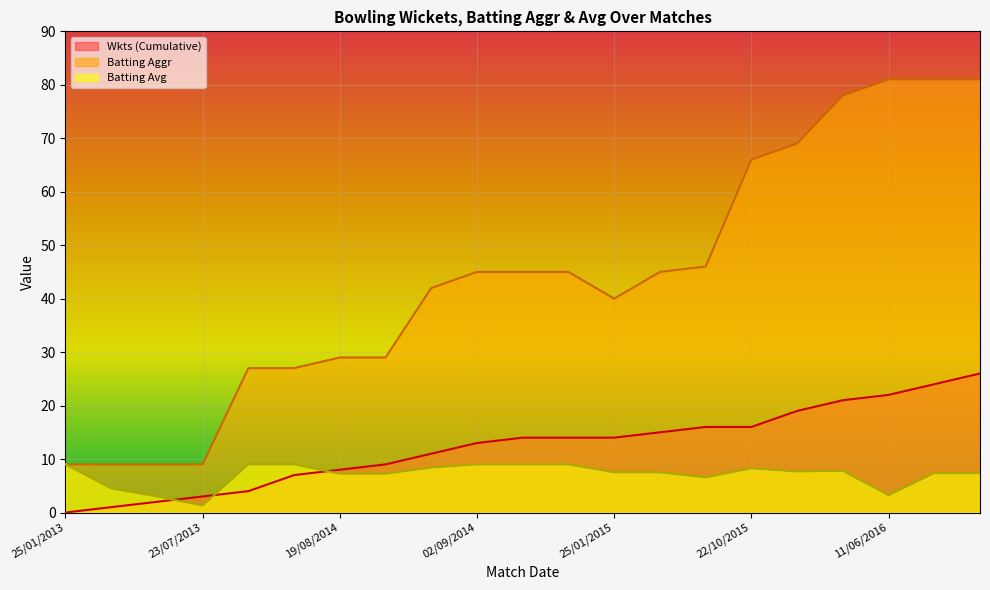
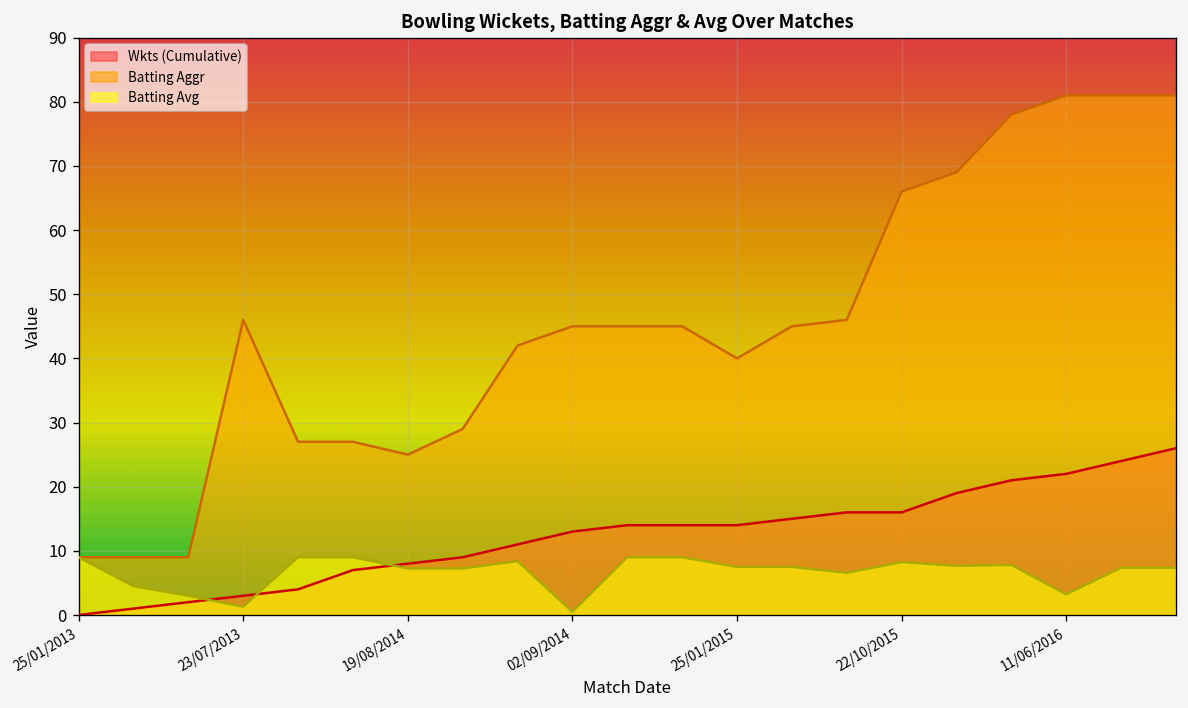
  {
    "Wkts (Cumulative)": {
      "25/01/2013": 0,
      "23/07/2013": 3,
      "19/08/2014": 8,
      "02/09/2014": 13,
      "25/01/2015": 14,
      "22/10/2015": 16,
      "11/06/2016": 22
    },
    "Batting Aggr": {
-     "23/07/2013": 9,
-     "19/08/2014": 29,
+     "23/07/2013": 46,
+     "19/08/2014": 25,
      "02/09/2014": 45,
      "25/01/2015": 40,
      "22/10/2015": 66,
      "11/06/2016": 81
    },
    "Batting Avg": {
      "23/07/2013": 1,
      "19/08/2014": 7,
-     "02/09/2014": 9,
+     "02/09/2014": 1,
      "25/01/2015": 8,
      "22/10/2015": 8,
      "11/06/2016": 3
    }
  }
